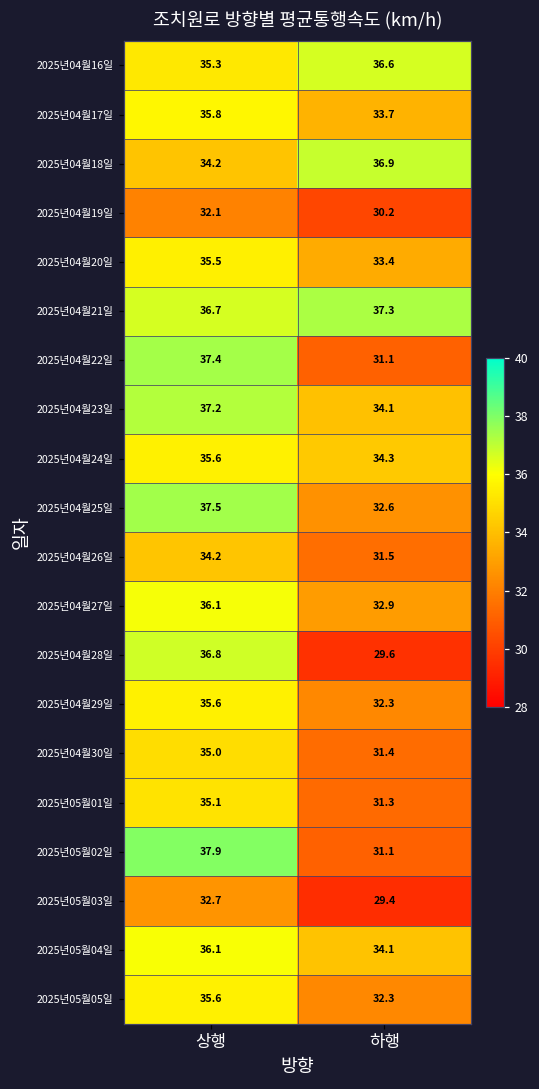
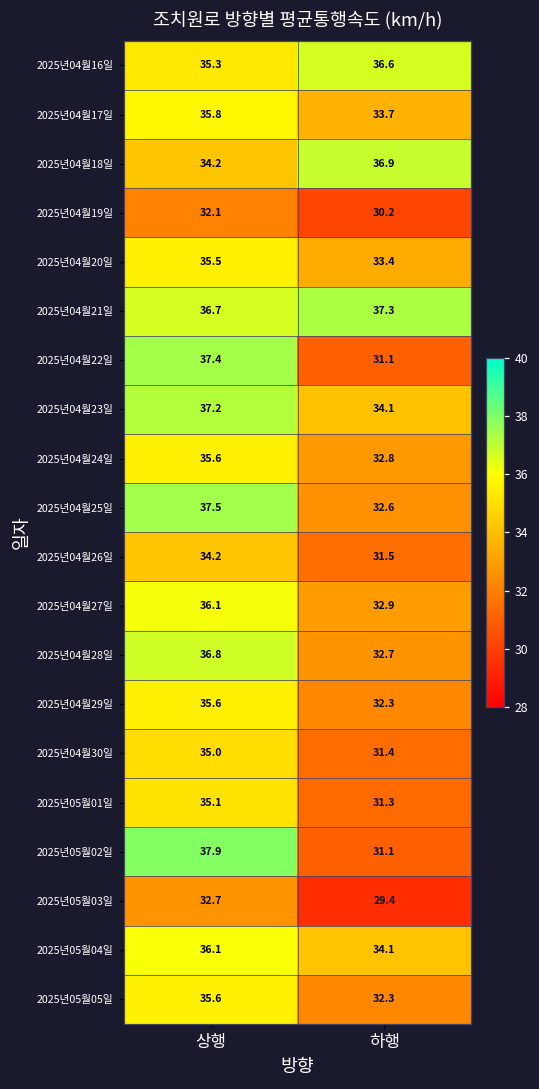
  {
    "2025년04월16일": {
      "상행": 35.3,
      "하행": 36.6
    },
    "2025년04월17일": {
      "상행": 35.8,
      "하행": 33.7
    },
    "2025년04월18일": {
      "상행": 34.2,
      "하행": 36.9
    },
    "2025년04월19일": {
      "상행": 32.1,
      "하행": 30.2
    },
    "2025년04월20일": {
      "상행": 35.5,
      "하행": 33.4
    },
    "2025년04월21일": {
      "상행": 36.7,
      "하행": 37.3
    },
    "2025년04월22일": {
      "상행": 37.4,
      "하행": 31.1
    },
    "2025년04월23일": {
      "상행": 37.2,
      "하행": 34.1
    },
    "2025년04월24일": {
      "상행": 35.6,
-     "하행": 34.3
+     "하행": 32.8
    },
    "2025년04월25일": {
      "상행": 37.5,
      "하행": 32.6
    },
    "2025년04월26일": {
      "상행": 34.2,
      "하행": 31.5
    },
    "2025년04월27일": {
      "상행": 36.1,
      "하행": 32.9
    },
    "2025년04월28일": {
      "상행": 36.8,
-     "하행": 29.6
+     "하행": 32.7
    },
    "2025년04월29일": {
      "상행": 35.6,
      "하행": 32.3
    },
    "2025년04월30일": {
      "상행": 35.0,
      "하행": 31.4
    },
    "2025년05월01일": {
      "상행": 35.1,
      "하행": 31.3
    },
    "2025년05월02일": {
      "상행": 37.9,
      "하행": 31.1
    },
    "2025년05월03일": {
      "상행": 32.7,
      "하행": 29.4
    },
    "2025년05월04일": {
      "상행": 36.1,
      "하행": 34.1
    },
    "2025년05월05일": {
      "상행": 35.6,
      "하행": 32.3
    }
  }
